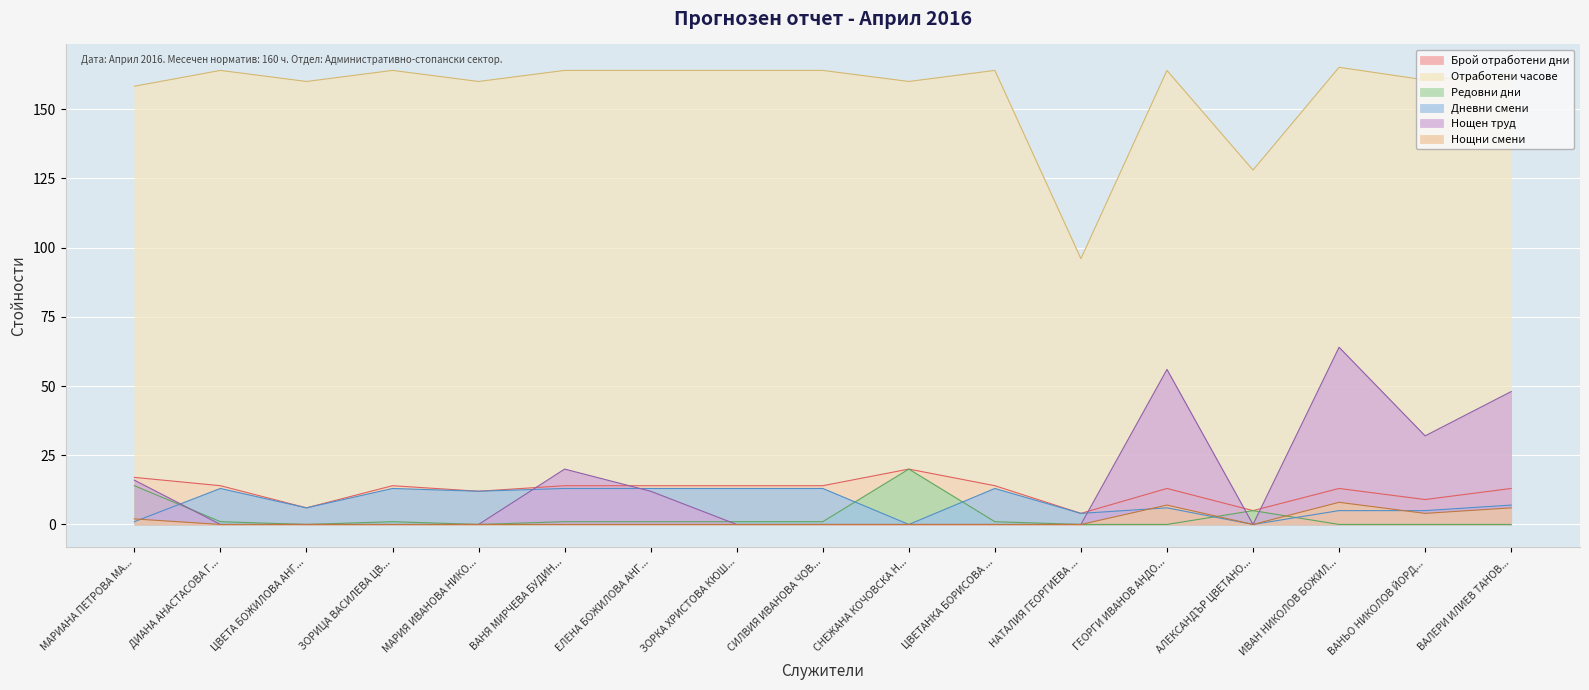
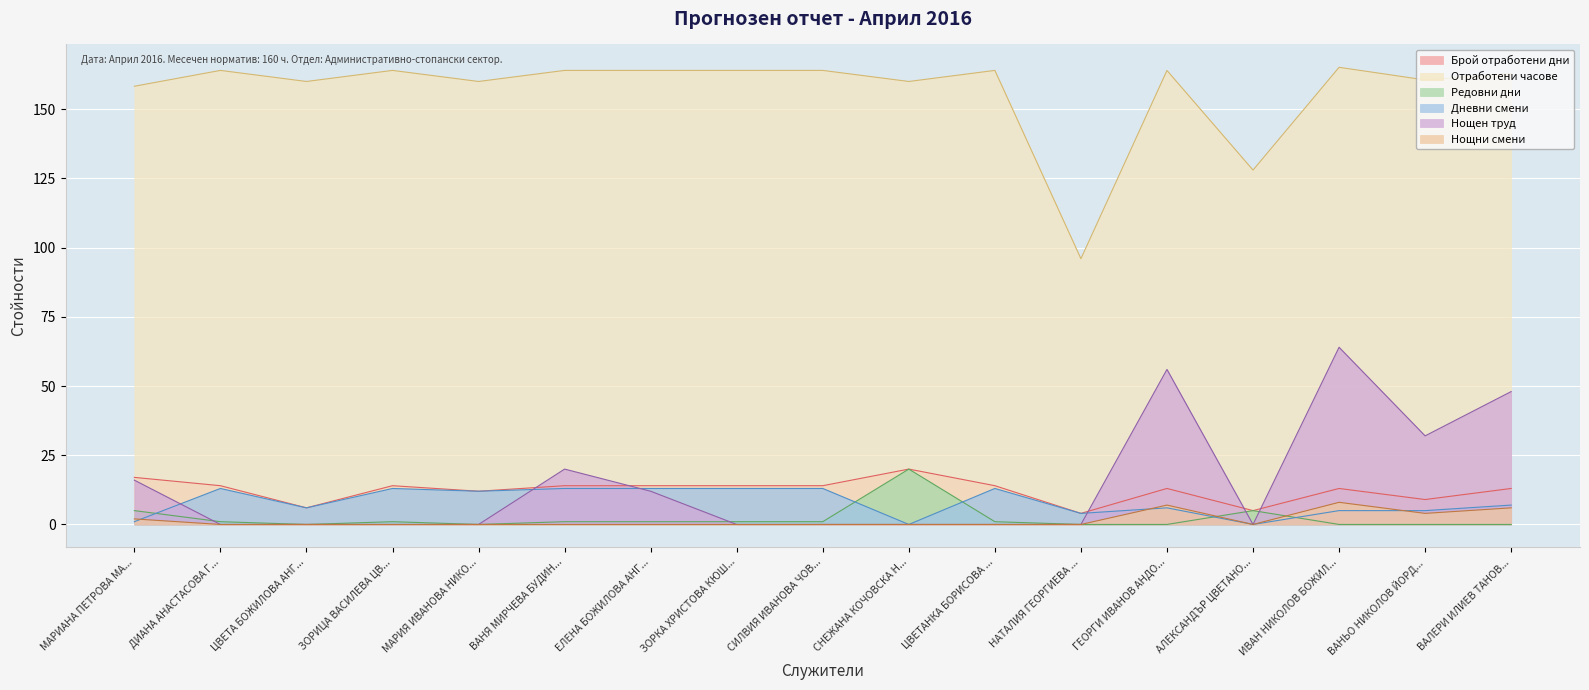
  {
    "Редовни дни": {
-     "МАРИАНА ПЕТРОВА МА...": 14,
+     "МАРИАНА ПЕТРОВА МА...": 5,
      "ДИАНА АНАСТАСОВА Г...": 1,
      "ЗОРИЦА ВАСИЛЕВА ЦВ...": 1,
      "ВАНЯ МИРЧЕВА БУДИН...": 1,
      "ЕЛЕНА БОЖИЛОВА АНГ...": 1,
      "ЗОРКА ХРИСТОВА КЮШ...": 1,
      "СИЛВИЯ ИВАНОВА ЧОВ...": 1,
      "ЦВЕТАНКА БОРИСОВА ...": 1,
      "ГЕОРГИ ИВАНОВ АНДО...": 0,
      "ИВАН НИКОЛОВ БОЖИЛ...": 0,
      "ВАНЬО НИКОЛОВ ЙОРД...": 0,
      "ВАЛЕРИ ИЛИЕВ ТАНОВ...": 0
    }
  }
